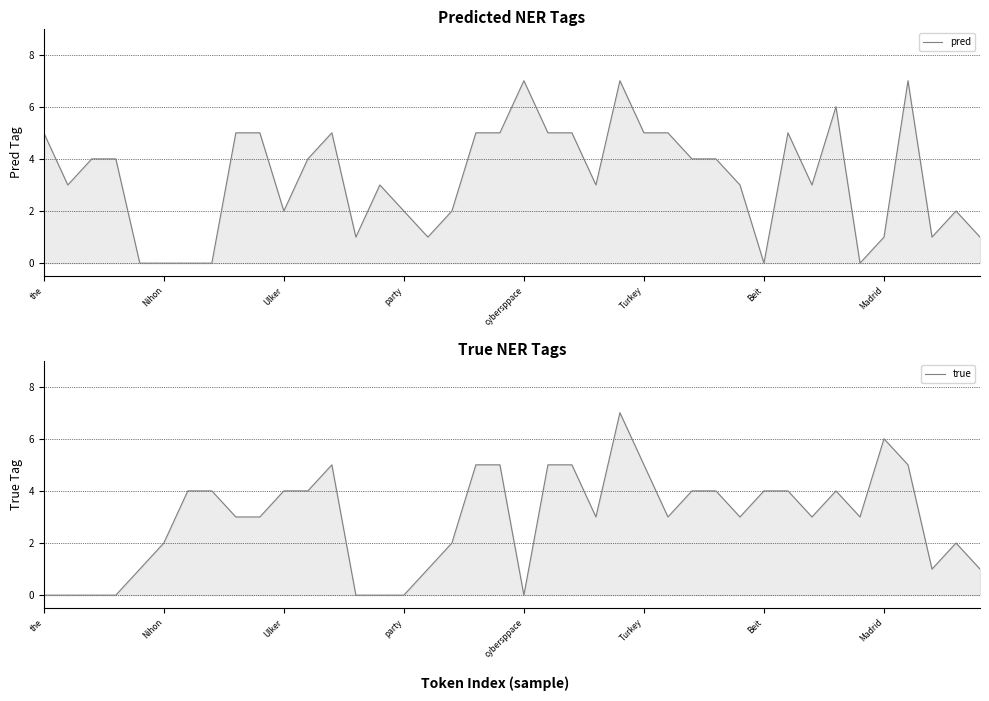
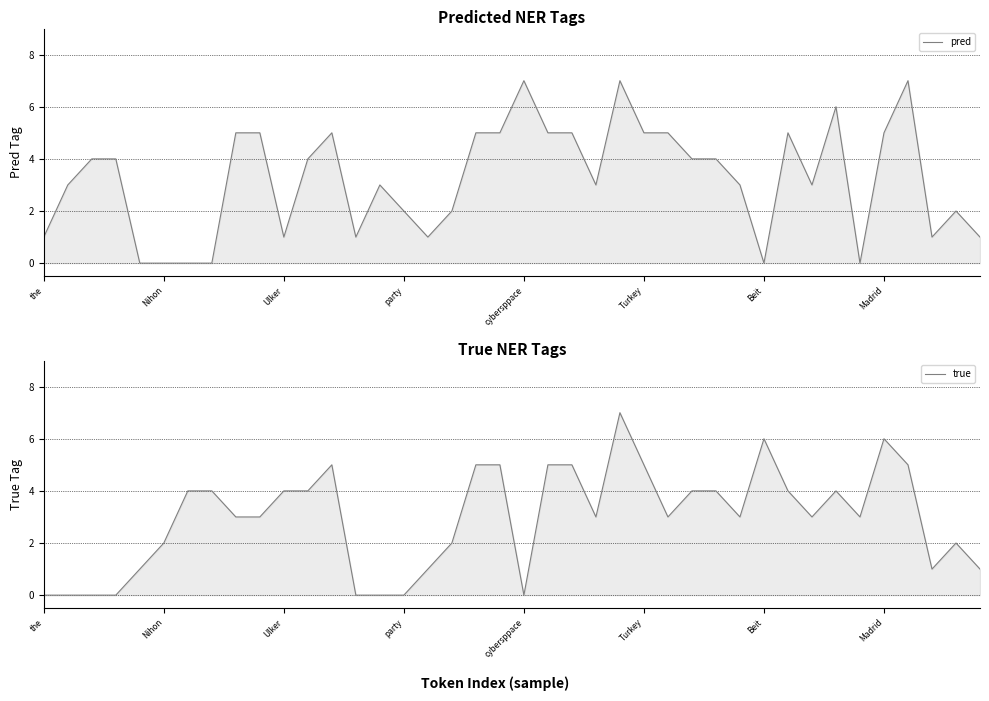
  {
    "Predicted NER Tags": {
-     "the": 5,
+     "the": 1,
      "Nihon": 0,
-     "Ulker": 2,
+     "Ulker": 1,
      "party": 2,
      "cybersppace": 7,
      "Beit": 0,
-     "Madrid": 1
+     "Madrid": 5
    },
    "True NER Tags": {
      "the": 0,
      "Nihon": 2,
      "Ulker": 4,
      "party": 0,
      "cybersppace": 0,
-     "Beit": 4,
+     "Beit": 6,
      "Madrid": 6
    }
  }
